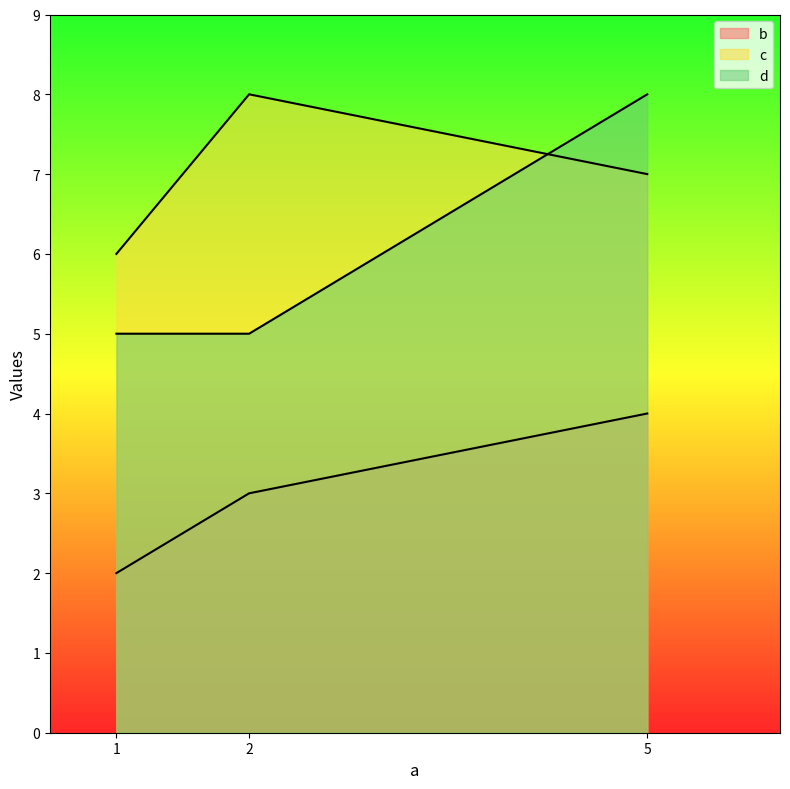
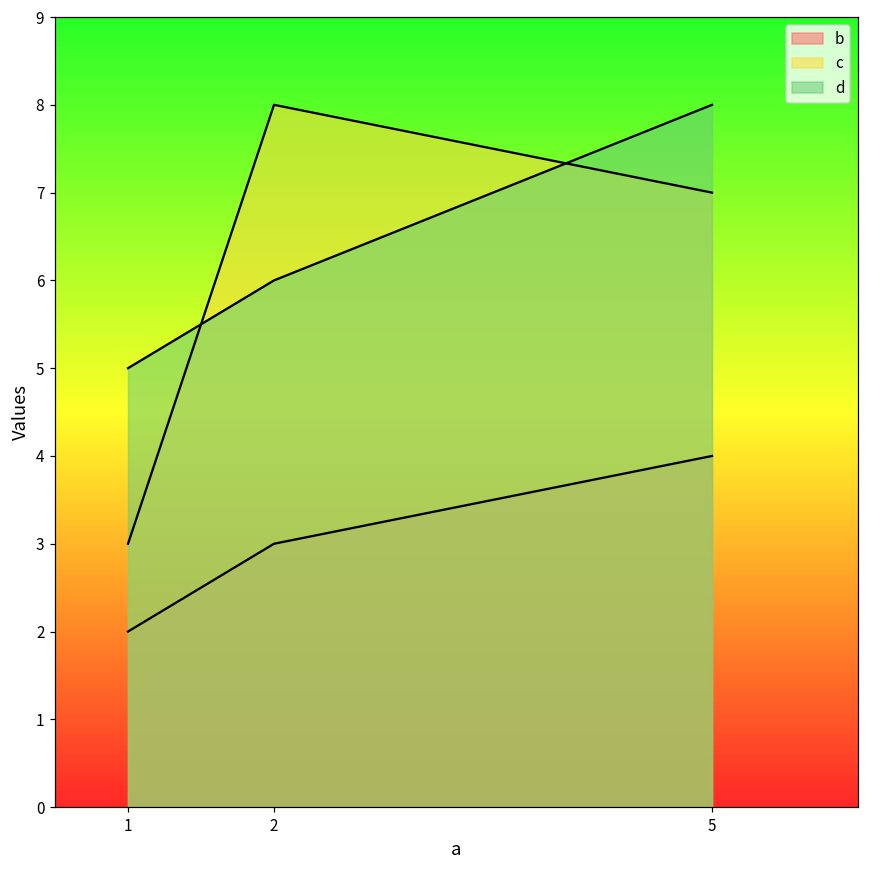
  {
    "b": {
      "1": 2,
      "2": 3,
      "5": 4
    },
    "c": {
-     "1": 6,
+     "1": 3,
      "2": 8,
      "5": 7
    },
    "d": {
      "1": 5,
-     "2": 5,
+     "2": 6,
      "5": 8
    }
  }
